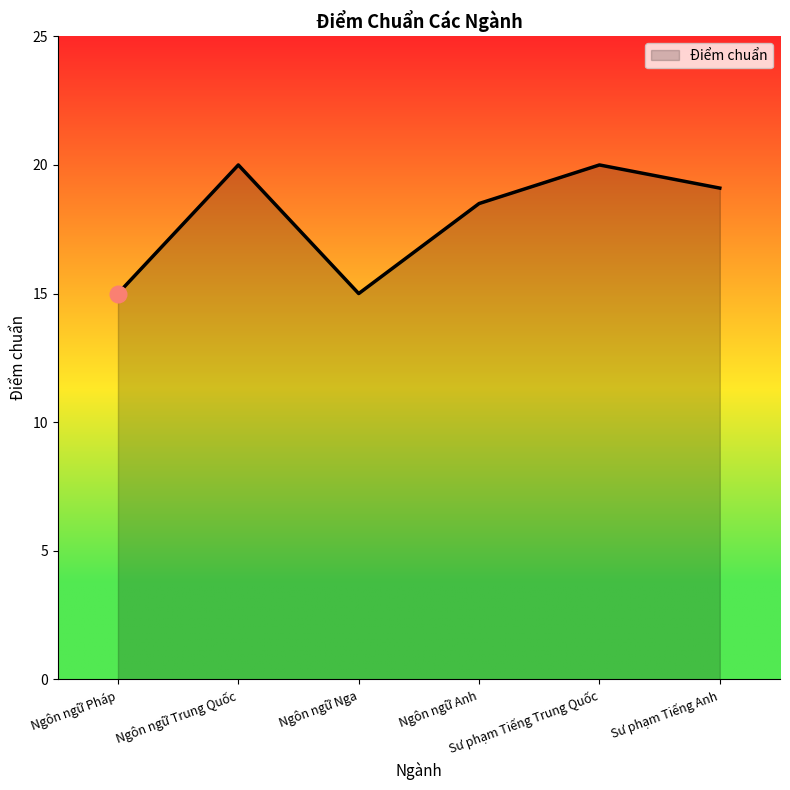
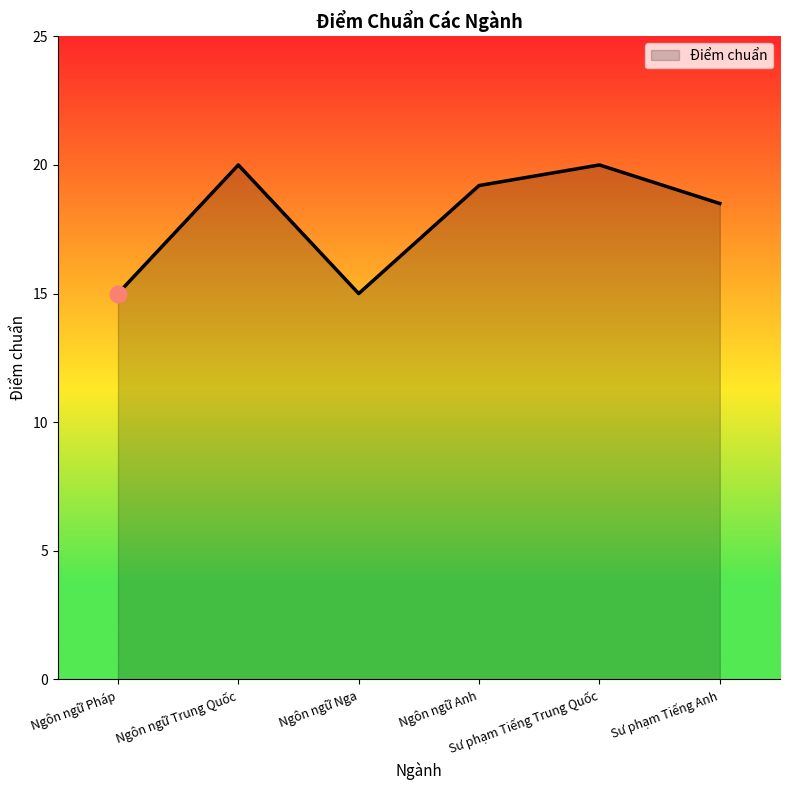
  {
    "Điểm chuẩn": {
      "Ngôn ngữ Trung Quốc": 20.0,
      "Ngôn ngữ Nga": 15.0,
-     "Ngôn ngữ Anh": 18.5,
+     "Ngôn ngữ Anh": 19.2,
      "Sư phạm Tiếng Trung Quốc": 20.0,
-     "Sư phạm Tiếng Anh": 19.1
+     "Sư phạm Tiếng Anh": 18.5
    }
  }
